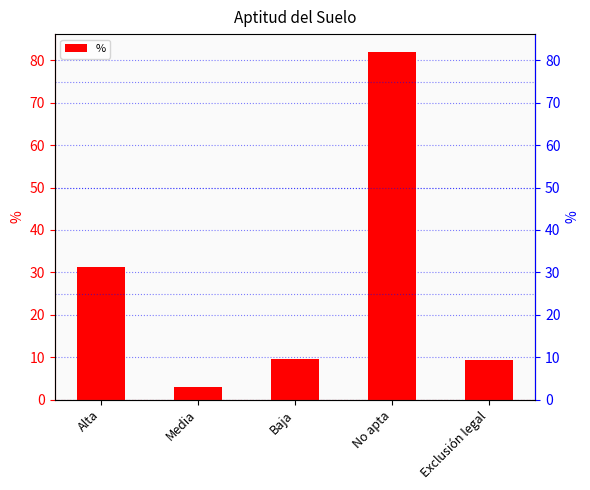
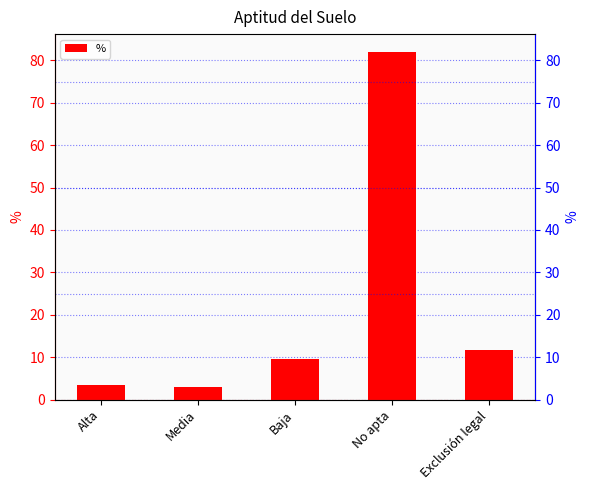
  {
-   "Alta": 31,
+   "Alta": 3,
    "Media": 3,
    "Baja": 10,
    "No apta": 82,
-   "Exclusión legal": 9
+   "Exclusión legal": 12
  }
